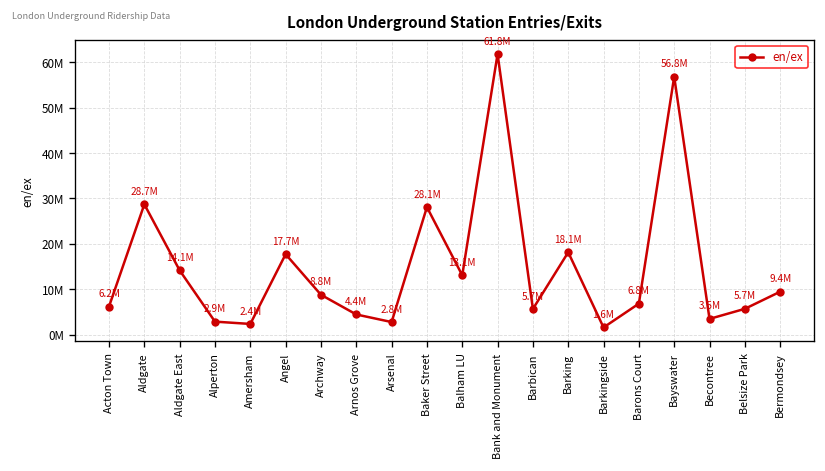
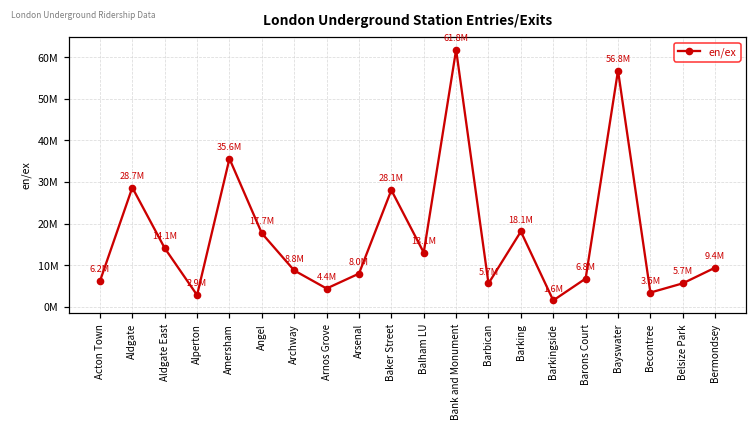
  {
    "Acton Town": "6.2M",
    "Aldgate": "28.7M",
    "Aldgate East": "14.1M",
    "Alperton": "2.9M",
-   "Amersham": "2.4M",
+   "Amersham": "35.6M",
    "Angel": "17.7M",
    "Archway": "8.8M",
    "Arnos Grove": "4.4M",
-   "Arsenal": "2.8M",
+   "Arsenal": "8.0M",
    "Baker Street": "28.1M",
    "Balham LU": "13.1M",
    "Bank and Monument": "61.8M",
    "Barbican": "5.7M",
    "Barking": "18.1M",
    "Barkingside": "1.6M",
    "Barons Court": "6.8M",
    "Bayswater": "56.8M",
    "Becontree": "3.5M",
    "Belsize Park": "5.7M",
    "Bermondsey": "9.4M"
  }
